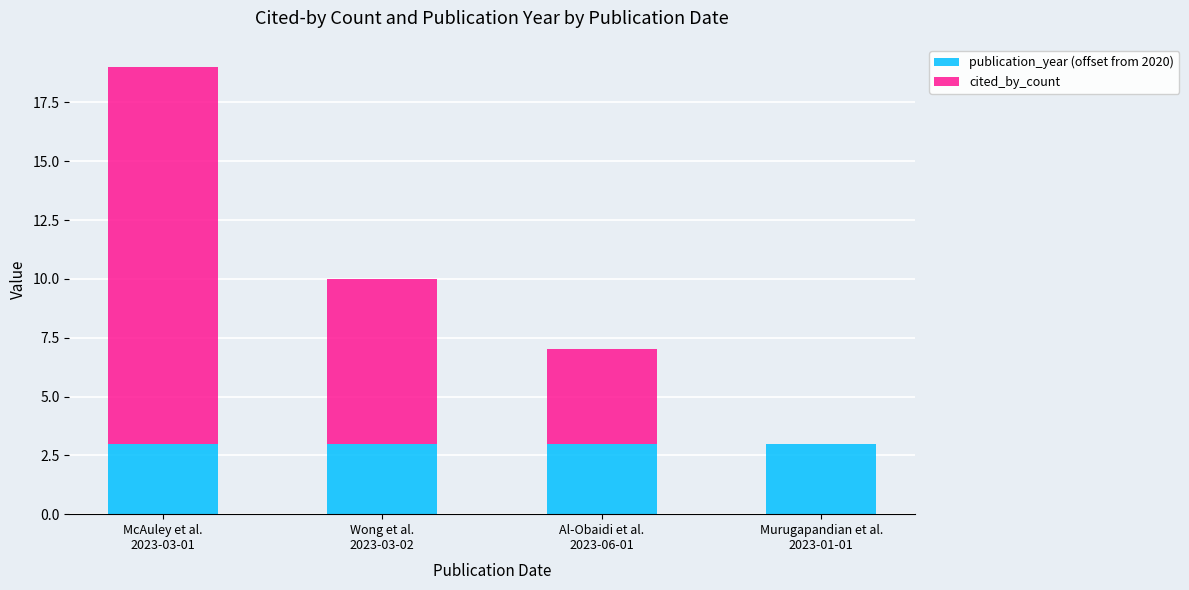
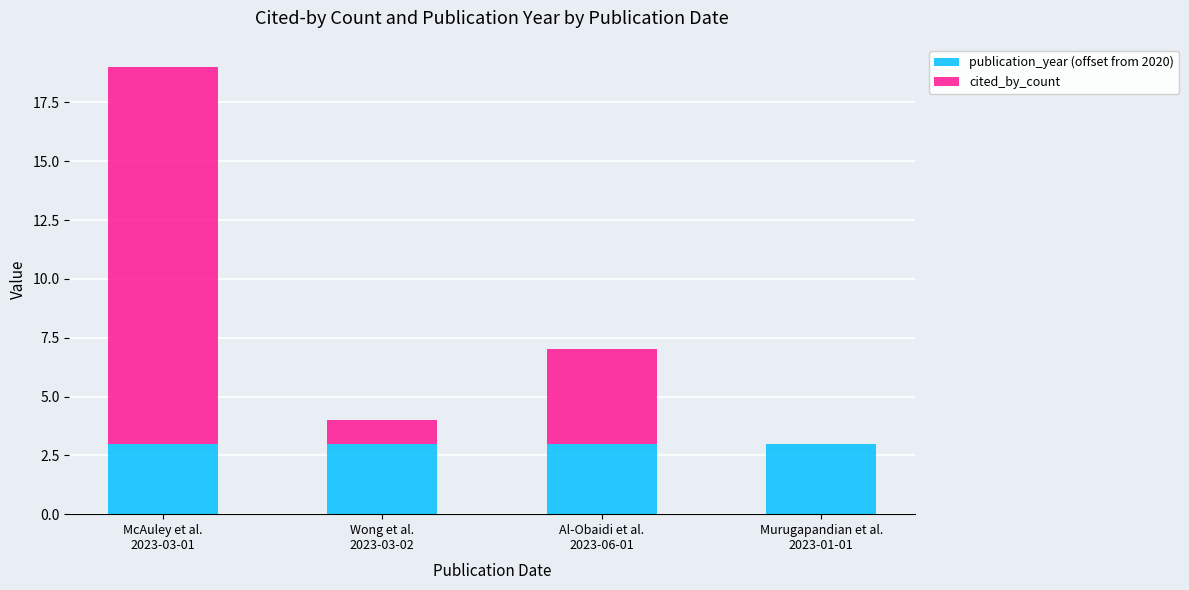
  {
    "publication_year (offset from 2020)": {
      "McAuley et al. 2023-03-01": 3,
      "Wong et al. 2023-03-02": 3,
      "Al-Obaidi et al. 2023-06-01": 3,
      "Murugapandian et al. 2023-01-01": 3
    },
    "cited_by_count": {
      "McAuley et al. 2023-03-01": 16,
-     "Wong et al. 2023-03-02": 7,
+     "Wong et al. 2023-03-02": 1,
      "Al-Obaidi et al. 2023-06-01": 4,
      "Murugapandian et al. 2023-01-01": 0
    }
  }
